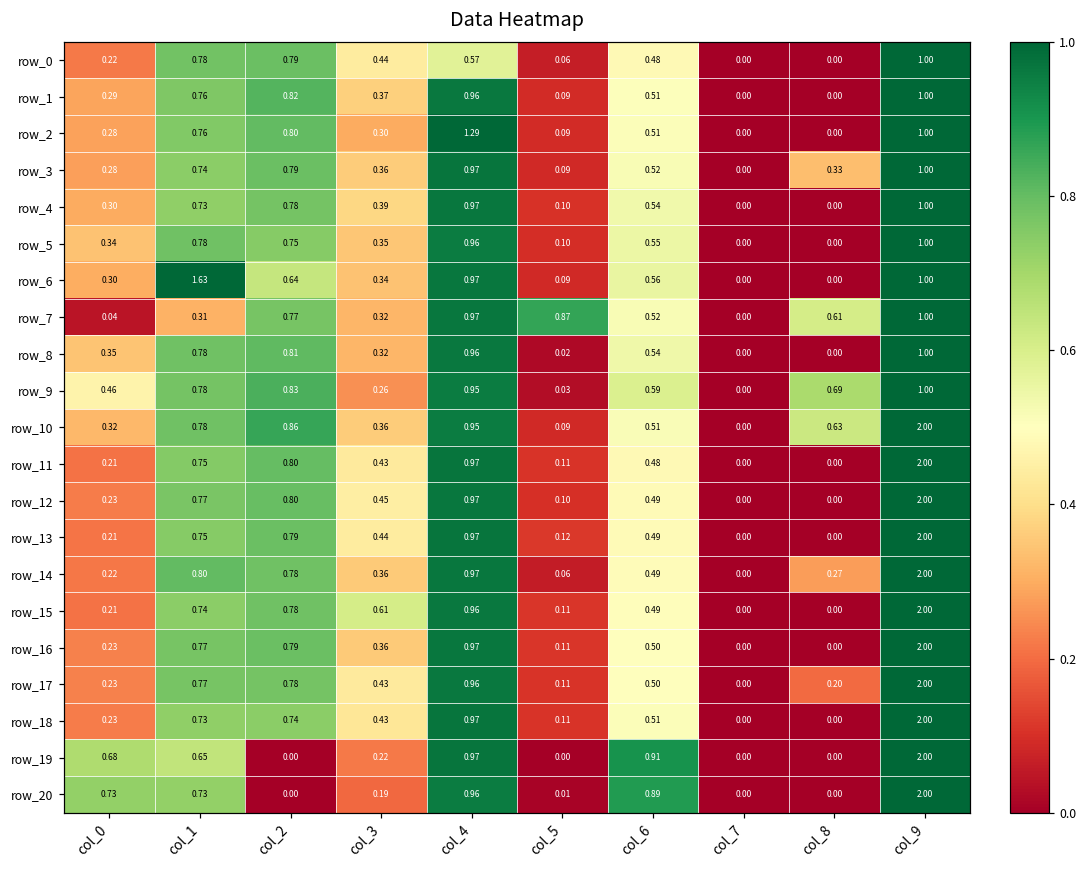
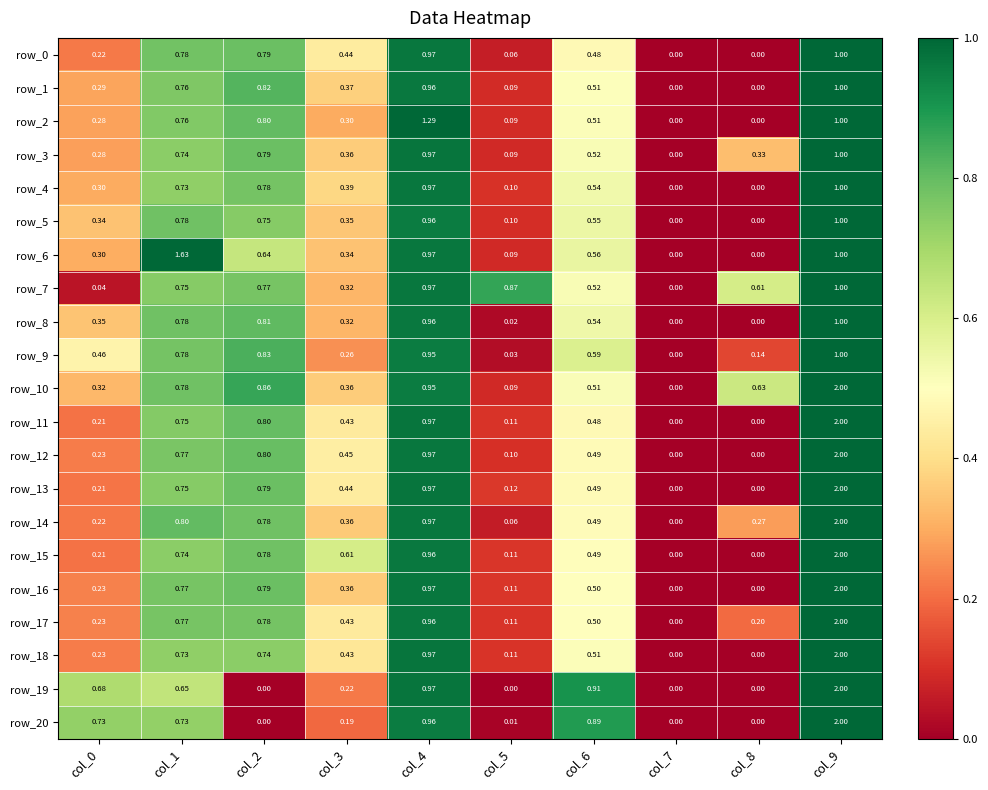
  {
    "row_0": {
      "col_0": 0.22,
      "col_1": 0.78,
      "col_2": 0.79,
      "col_3": 0.44,
-     "col_4": 0.57,
+     "col_4": 0.97,
      "col_5": 0.06,
      "col_6": 0.48,
      "col_7": 0.00,
      "col_8": 0.00,
      "col_9": 1.00
    },
    "row_7": {
      "col_0": 0.04,
-     "col_1": 0.31,
+     "col_1": 0.75,
      "col_2": 0.77,
      "col_3": 0.32,
      "col_4": 0.97,
      "col_5": 0.87,
      "col_6": 0.52,
      "col_7": 0.00,
      "col_8": 0.61,
      "col_9": 1.00
    },
    "row_9": {
      "col_0": 0.46,
      "col_1": 0.78,
      "col_2": 0.83,
      "col_3": 0.26,
      "col_4": 0.95,
      "col_5": 0.03,
      "col_6": 0.59,
      "col_7": 0.00,
-     "col_8": 0.69,
+     "col_8": 0.14,
      "col_9": 1.00
    }
  }
